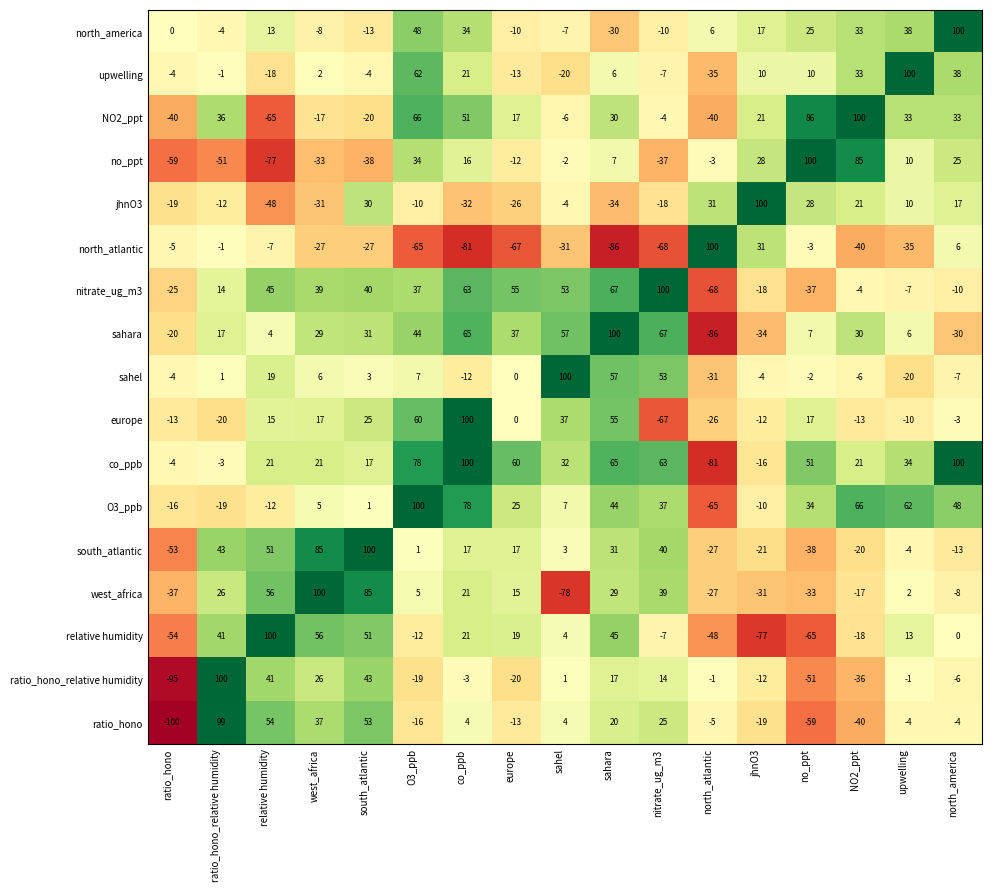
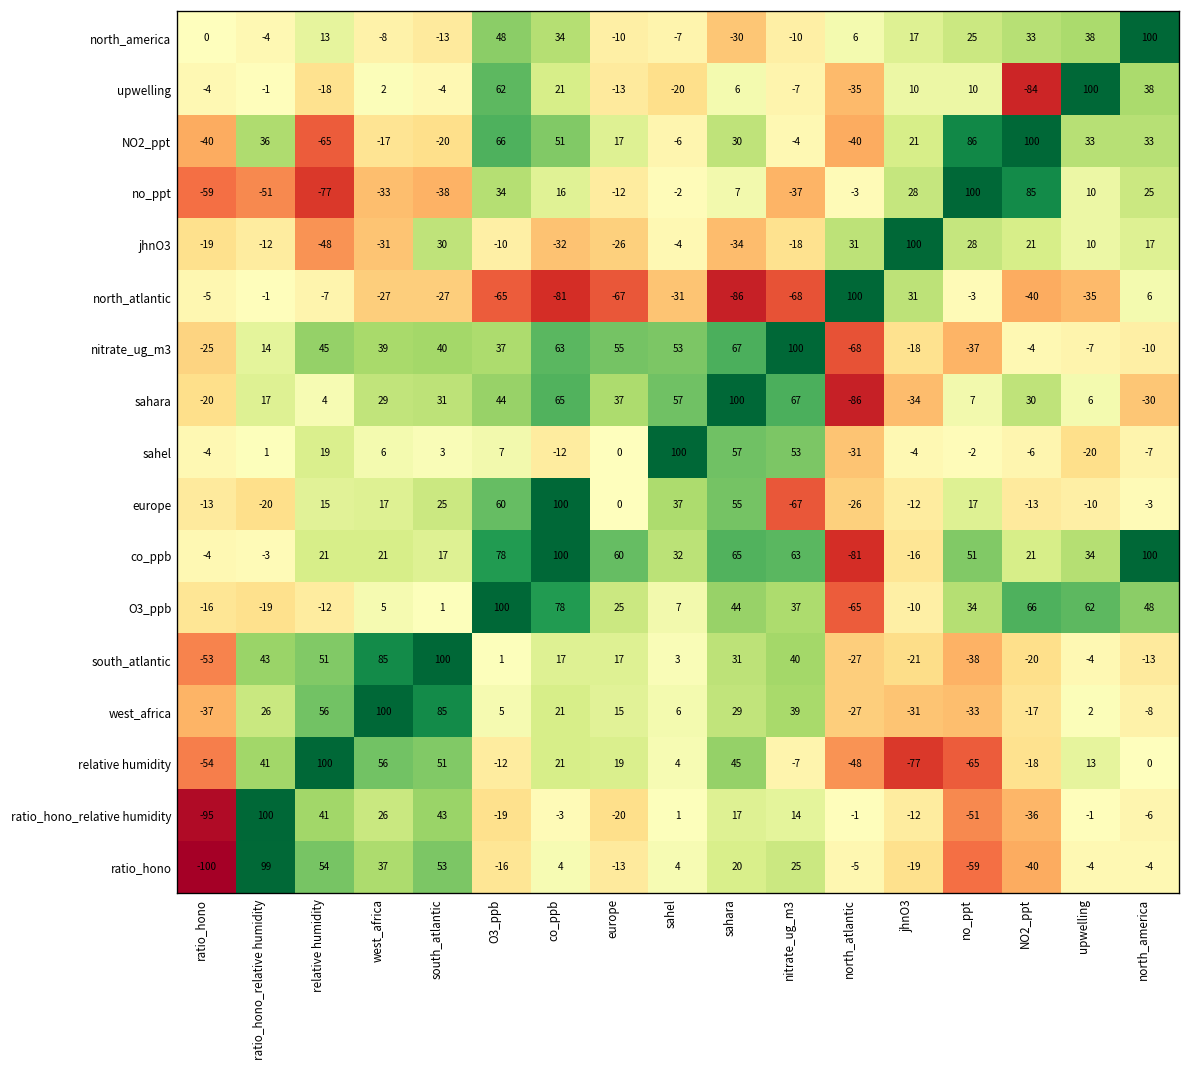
  {
    "upwelling": {
      "ratio_hono": -4,
      "ratio_hono_relative humidity": -1,
      "relative humidity": -18,
      "west_africa": 2,
      "south_atlantic": -4,
      "O3_ppb": 62,
      "co_ppb": 21,
      "europe": -13,
      "sahel": -20,
      "sahara": 6,
      "nitrate_ug_m3": -7,
      "north_atlantic": -35,
      "jhnO3": 10,
      "no_ppt": 10,
-     "NO2_ppt": 33,
+     "NO2_ppt": -84,
      "upwelling": 100,
      "north_america": 38
    },
    "west_africa": {
      "ratio_hono": -37,
      "ratio_hono_relative humidity": 26,
      "relative humidity": 56,
      "west_africa": 100,
      "south_atlantic": 85,
      "O3_ppb": 5,
      "co_ppb": 21,
      "europe": 15,
-     "sahel": -78,
+     "sahel": 6,
      "sahara": 29,
      "nitrate_ug_m3": 39,
      "north_atlantic": -27,
      "jhnO3": -31,
      "no_ppt": -33,
      "NO2_ppt": -17,
      "upwelling": 2,
      "north_america": -8
    }
  }
